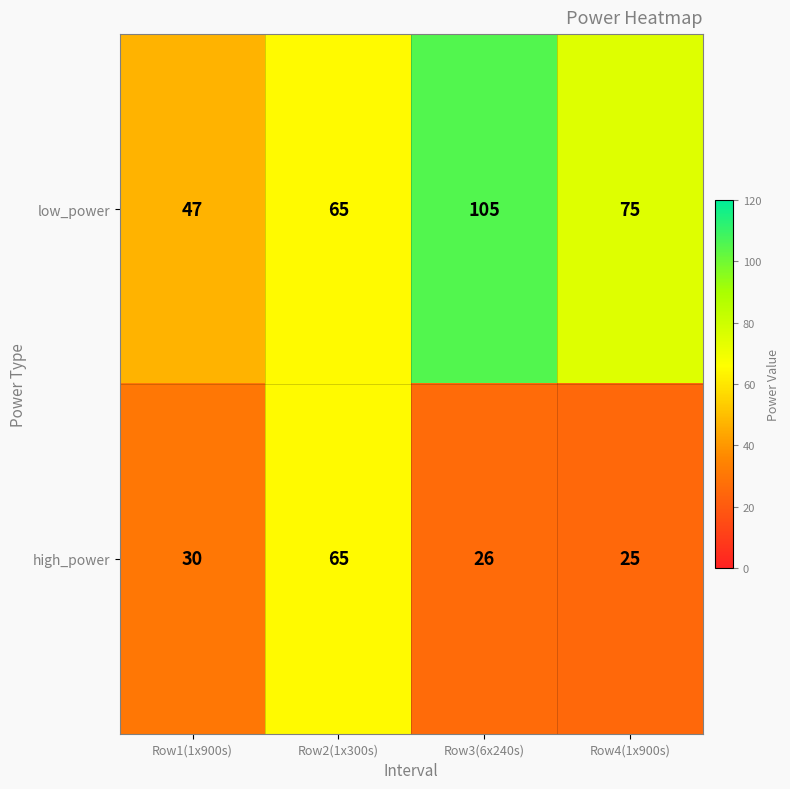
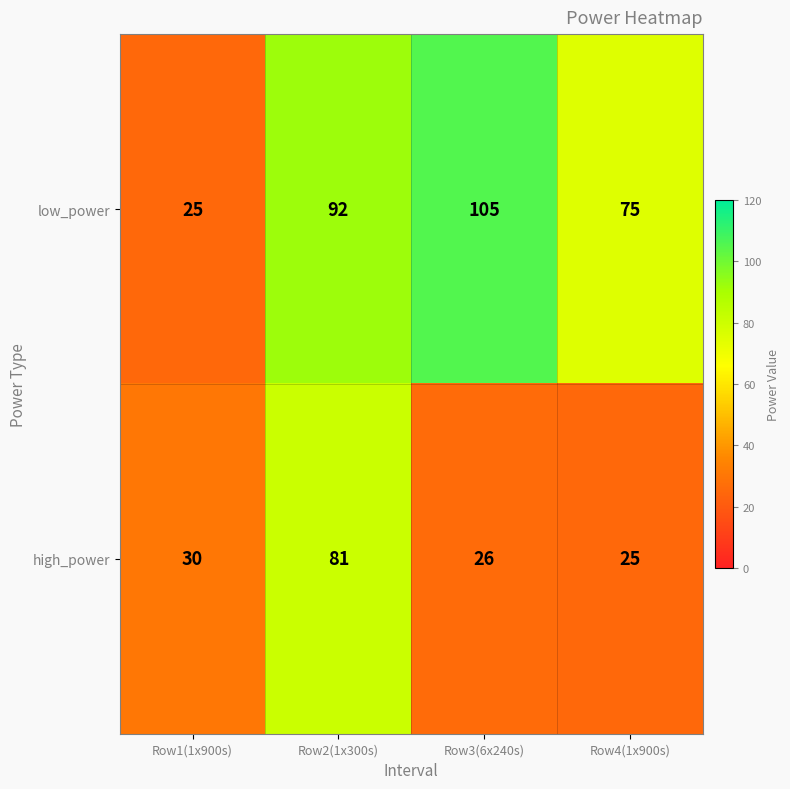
  {
    "low_power": {
-     "Row1(1x900s)": 47,
-     "Row2(1x300s)": 65,
+     "Row1(1x900s)": 25,
+     "Row2(1x300s)": 92,
      "Row3(6x240s)": 105,
      "Row4(1x900s)": 75
    },
    "high_power": {
      "Row1(1x900s)": 30,
-     "Row2(1x300s)": 65,
+     "Row2(1x300s)": 81,
      "Row3(6x240s)": 26,
      "Row4(1x900s)": 25
    }
  }
